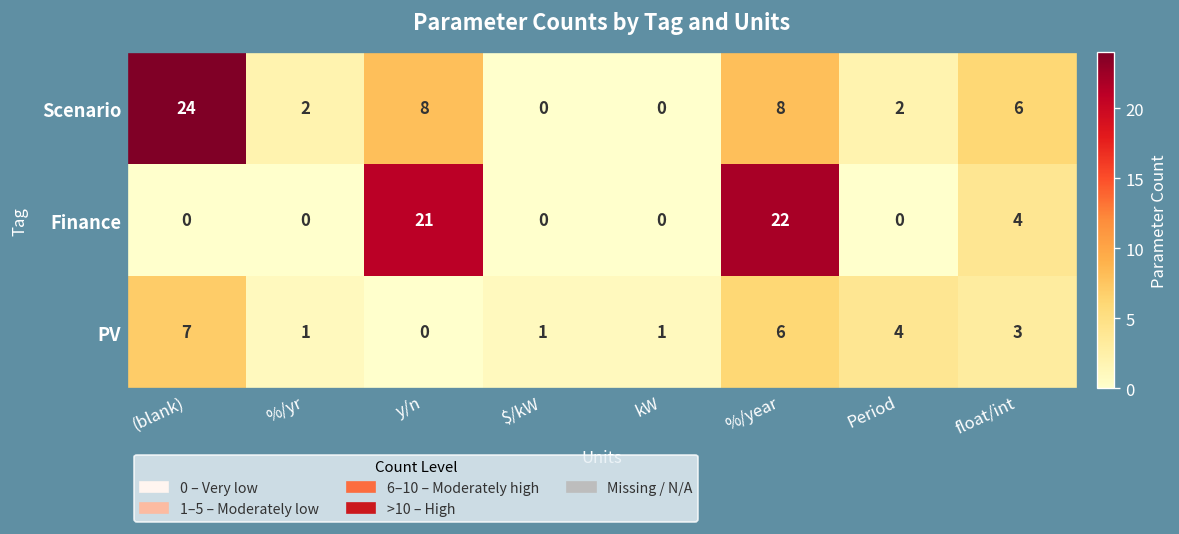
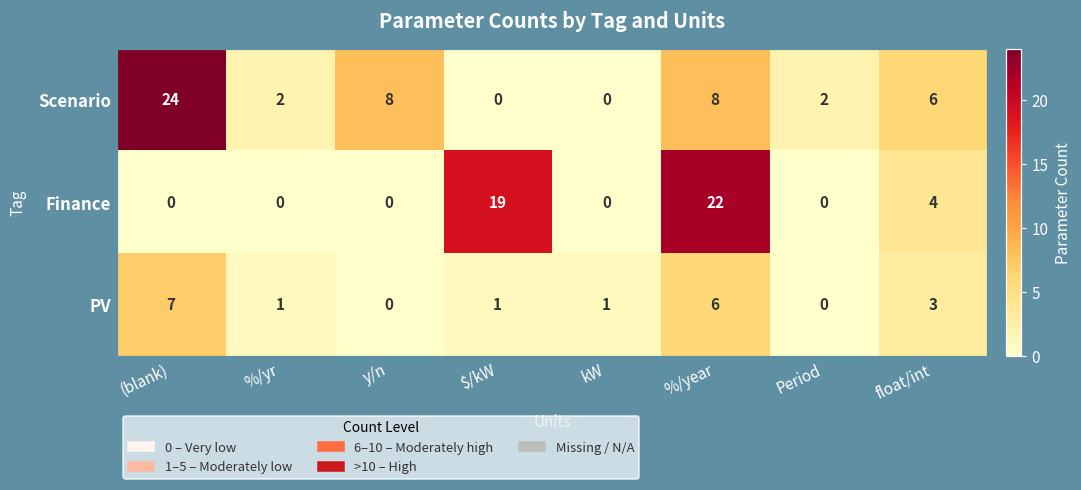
  {
    "Scenario": {
      "(blank)": 24,
      "%/yr": 2,
      "y/n": 8,
      "$/kW": 0,
      "kW": 0,
      "%/year": 8,
      "Period": 2,
      "float/int": 6
    },
    "Finance": {
      "(blank)": 0,
      "%/yr": 0,
-     "y/n": 21,
-     "$/kW": 0,
+     "y/n": 0,
+     "$/kW": 19,
      "kW": 0,
      "%/year": 22,
      "Period": 0,
      "float/int": 4
    },
    "PV": {
      "(blank)": 7,
      "%/yr": 1,
      "y/n": 0,
      "$/kW": 1,
      "kW": 1,
      "%/year": 6,
-     "Period": 4,
+     "Period": 0,
      "float/int": 3
    }
  }
